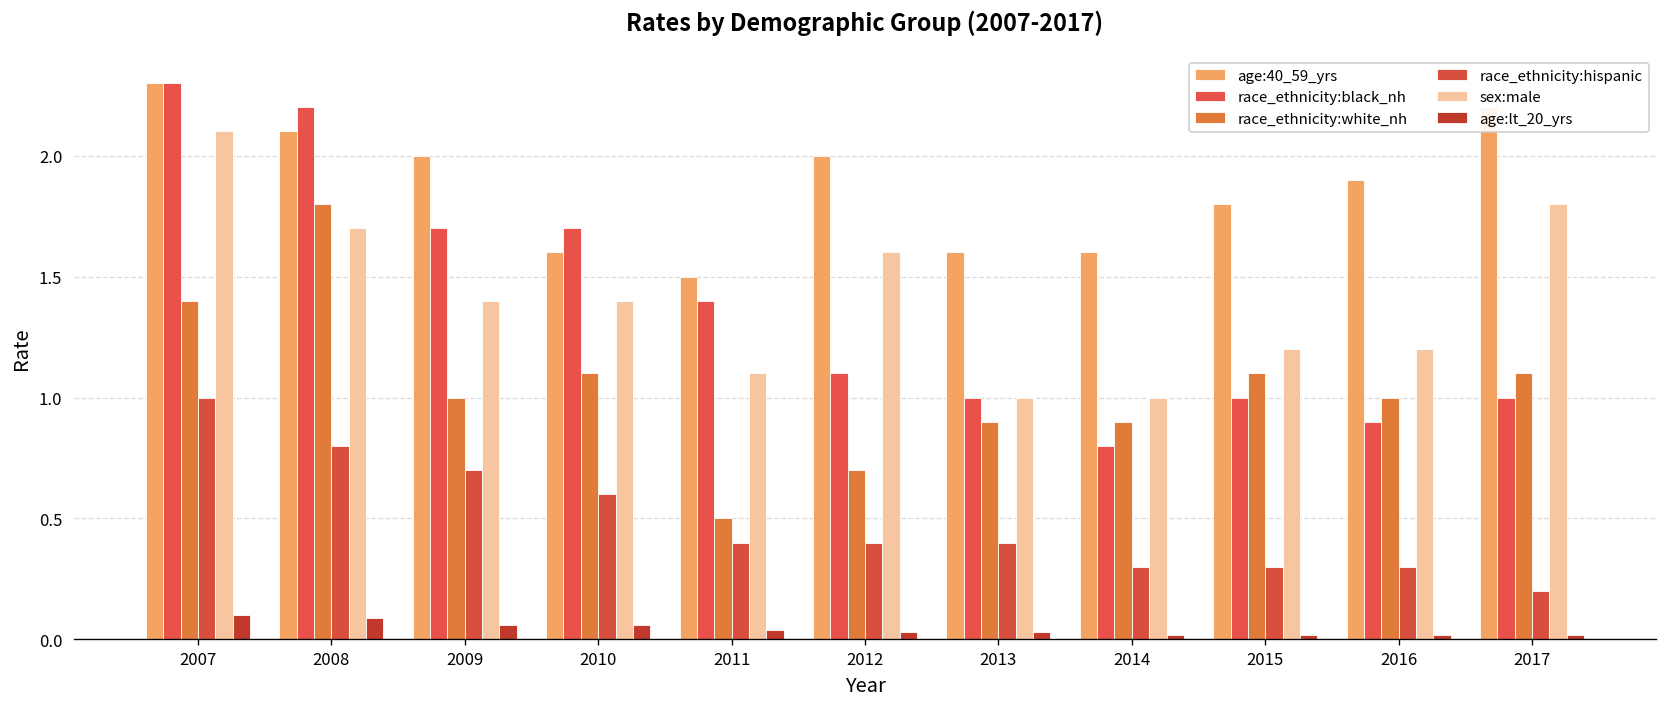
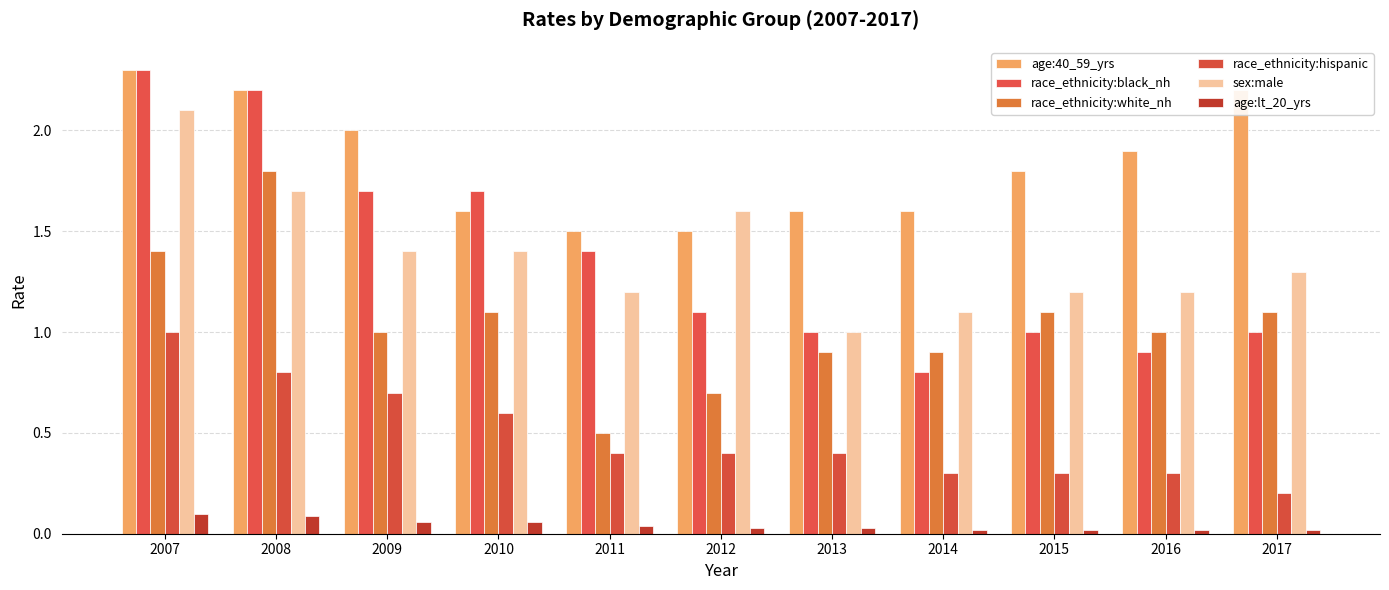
  {
    "age:40_59_yrs": {
      "2007": 2.3,
-     "2008": 2.1,
+     "2008": 2.2,
      "2009": 2.0,
      "2010": 1.6,
      "2011": 1.5,
-     "2012": 2.0,
+     "2012": 1.5,
      "2013": 1.6,
      "2014": 1.6,
      "2015": 1.8,
      "2016": 1.9
    },
    "sex:male": {
      "2007": 2.1,
      "2008": 1.7,
      "2009": 1.4,
      "2010": 1.4,
-     "2011": 1.1,
+     "2011": 1.2,
      "2012": 1.6,
      "2013": 1.0,
-     "2014": 1.0,
+     "2014": 1.1,
      "2015": 1.2,
      "2016": 1.2,
-     "2017": 1.8
+     "2017": 1.3
    }
  }
